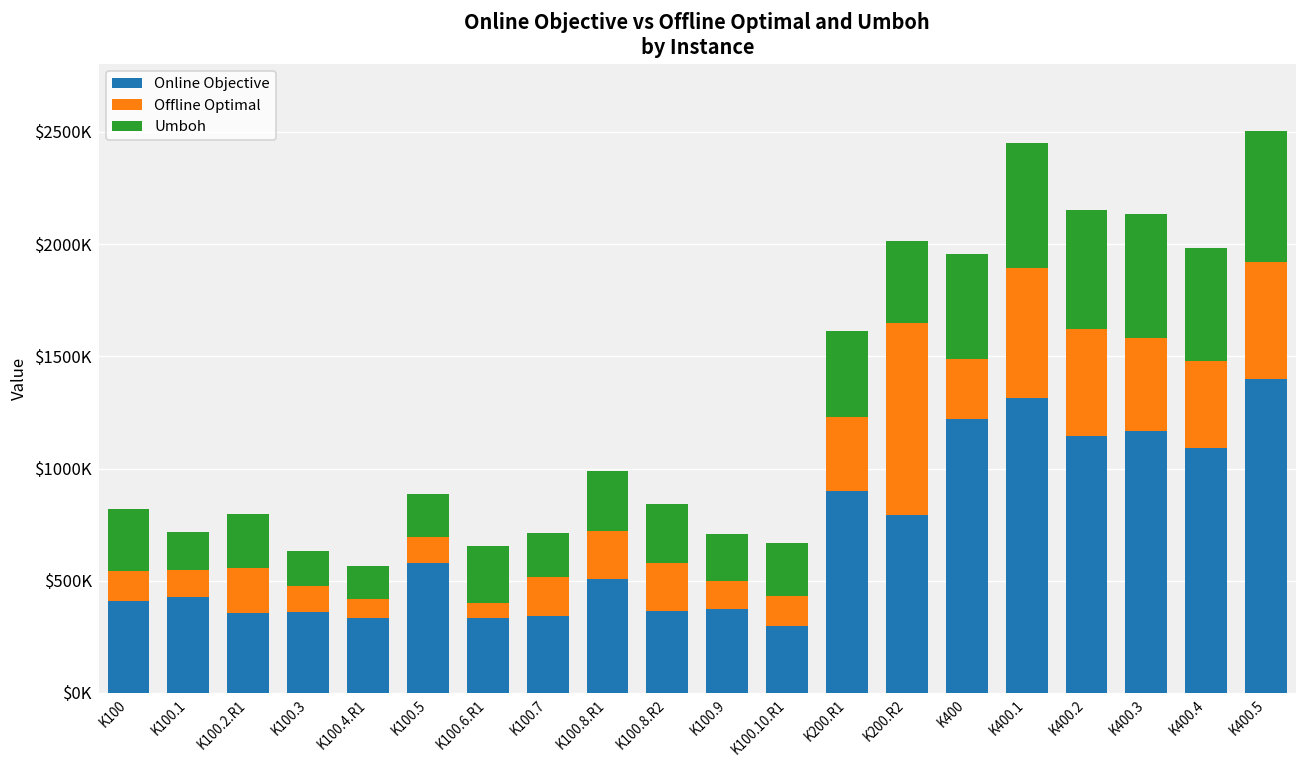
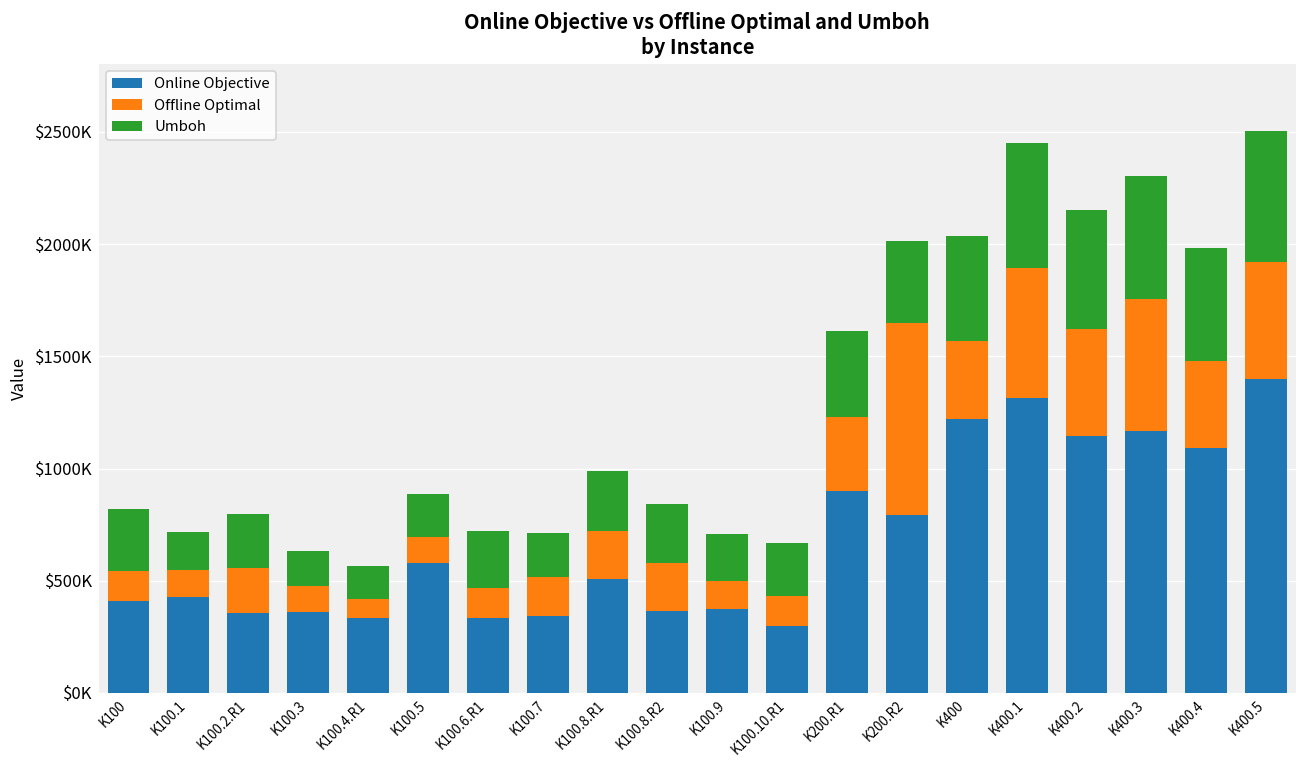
  {
    "Online Objective": {
      "K100": "$410000",
      "K100.1": "$430000",
      "K100.2.R1": "$360000",
      "K100.3": "$360000",
      "K100.4.R1": "$330000",
      "K100.5": "$580000",
      "K100.6.R1": "$330000",
      "K100.7": "$340000",
      "K100.8.R1": "$510000",
      "K100.8.R2": "$370000",
      "K100.9": "$370000",
      "K100.10.R1": "$300000",
      "K200.R1": "$900000",
      "K200.R2": "$790000",
      "K400": "$1220000",
      "K400.1": "$1310000",
      "K400.2": "$1150000",
      "K400.3": "$1170000",
      "K400.4": "$1090000",
      "K400.5": "$1400000"
    },
    "Offline Optimal": {
      "K100": "$140000",
      "K100.1": "$120000",
      "K100.2.R1": "$200000",
      "K100.3": "$120000",
      "K100.4.R1": "$90000",
      "K100.5": "$120000",
-     "K100.6.R1": "$60000",
+     "K100.6.R1": "$130000",
      "K100.7": "$170000",
      "K100.8.R1": "$210000",
      "K100.8.R2": "$210000",
      "K100.9": "$120000",
      "K100.10.R1": "$130000",
      "K200.R1": "$330000",
      "K200.R2": "$850000",
-     "K400": "$270000",
+     "K400": "$350000",
      "K400.1": "$580000",
      "K400.2": "$480000",
-     "K400.3": "$420000",
+     "K400.3": "$590000",
      "K400.4": "$390000",
      "K400.5": "$520000"
    },
    "Umboh": {
      "K100": "$280000",
      "K100.1": "$170000",
      "K100.2.R1": "$240000",
      "K100.3": "$160000",
      "K100.4.R1": "$150000",
      "K100.5": "$190000",
      "K100.6.R1": "$260000",
      "K100.7": "$200000",
      "K100.8.R1": "$270000",
      "K100.8.R2": "$260000",
      "K100.9": "$210000",
      "K100.10.R1": "$240000",
      "K200.R1": "$390000",
      "K200.R2": "$370000",
      "K400": "$470000",
      "K400.1": "$560000",
      "K400.2": "$530000",
      "K400.3": "$550000",
      "K400.4": "$500000",
      "K400.5": "$580000"
    }
  }
